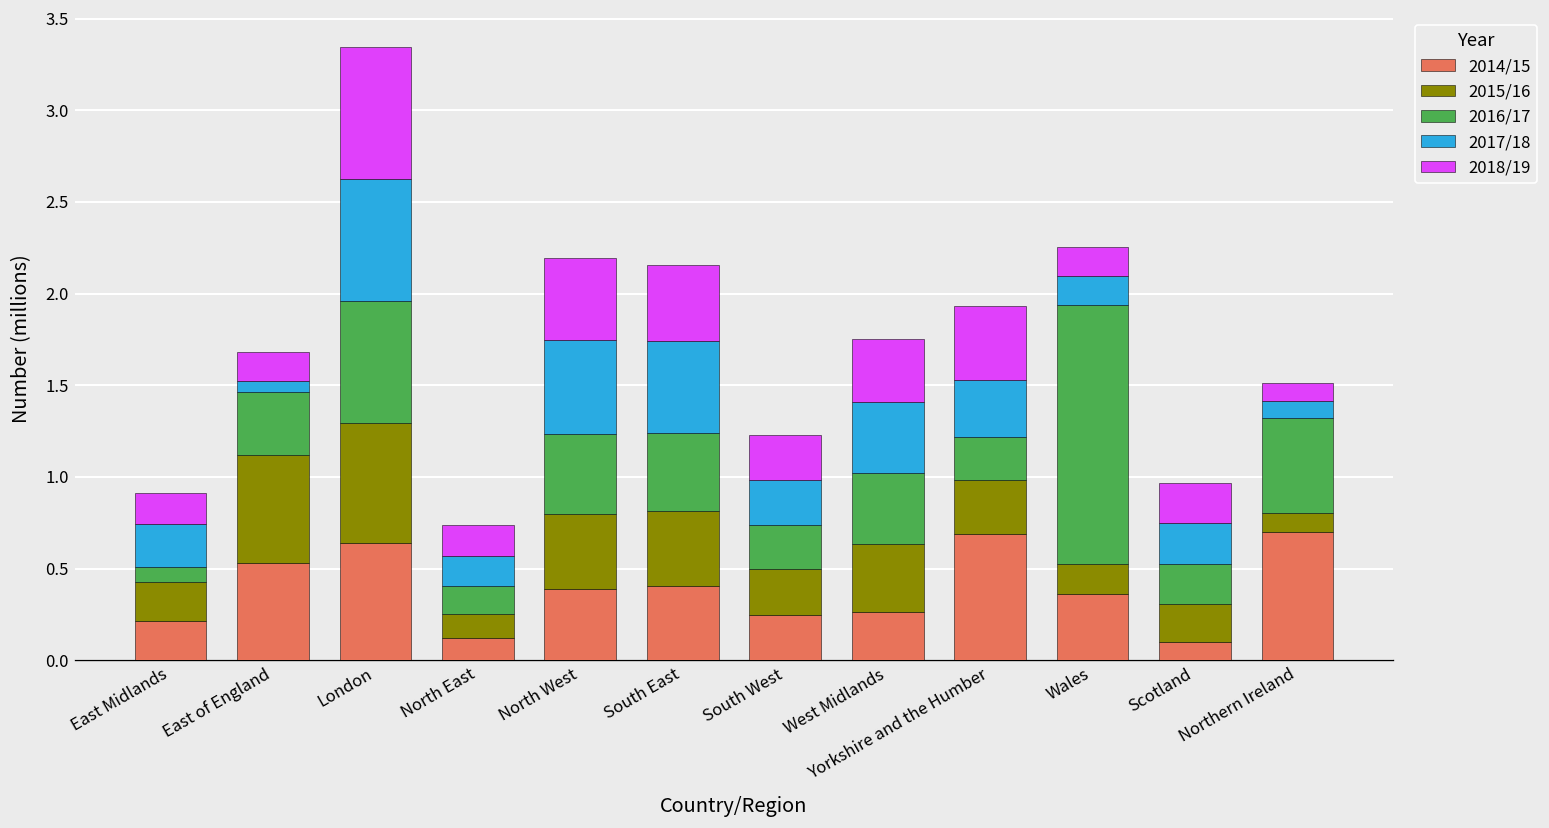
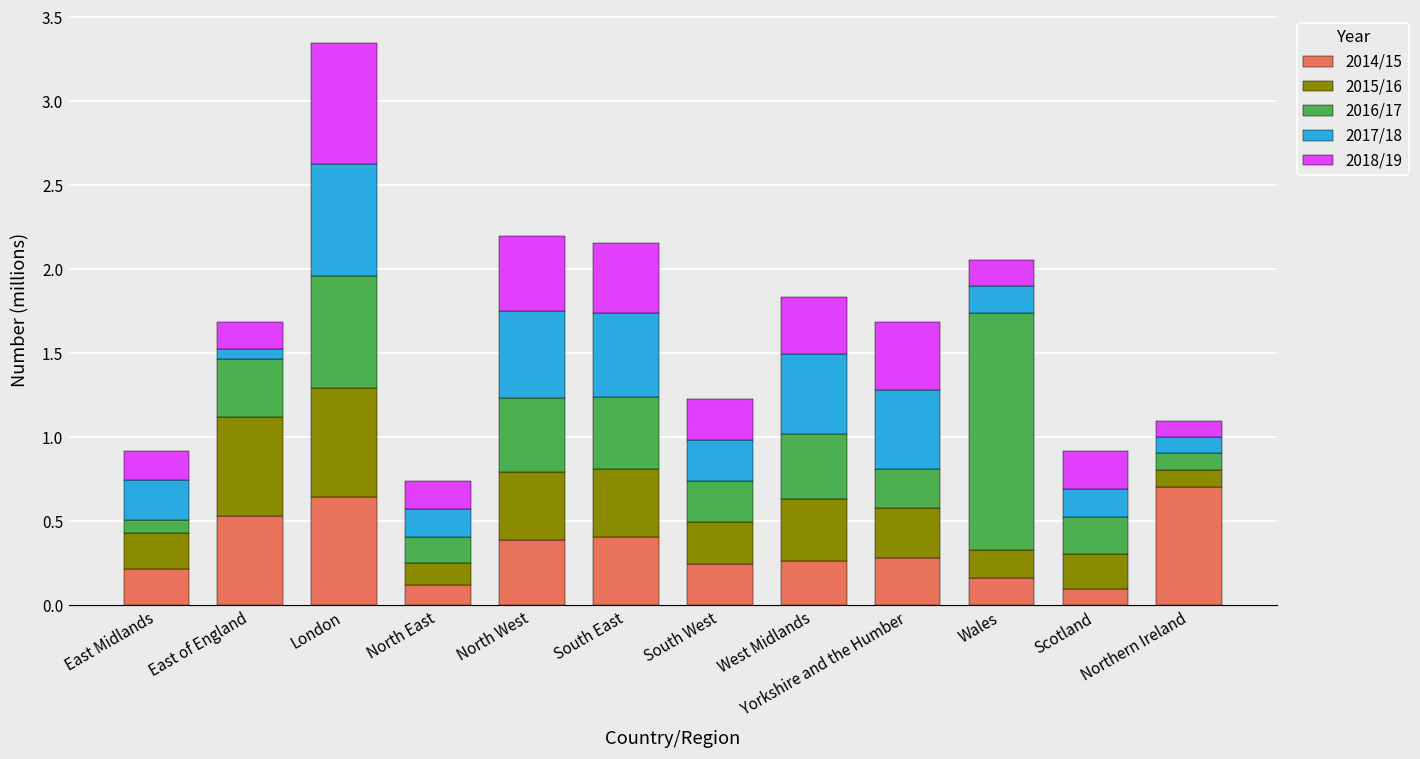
  {
    "2014/15": {
      "East Midlands": 0.21,
      "East of England": 0.53,
      "London": 0.64,
      "North East": 0.12,
      "North West": 0.39,
      "South East": 0.40,
      "South West": 0.25,
      "West Midlands": 0.26,
-     "Yorkshire and the Humber": 0.69,
-     "Wales": 0.36,
+     "Yorkshire and the Humber": 0.28,
+     "Wales": 0.16,
      "Scotland": 0.10,
      "Northern Ireland": 0.70
    },
    "2015/16": {
      "East Midlands": 0.22,
      "East of England": 0.59,
      "London": 0.65,
      "North East": 0.13,
      "North West": 0.41,
      "South East": 0.41,
      "South West": 0.25,
      "West Midlands": 0.37,
      "Yorkshire and the Humber": 0.30,
      "Wales": 0.17,
      "Scotland": 0.21,
      "Northern Ireland": 0.10
    },
    "2016/17": {
      "East Midlands": 0.08,
      "East of England": 0.34,
      "London": 0.66,
      "North East": 0.15,
      "North West": 0.44,
      "South East": 0.42,
      "South West": 0.24,
      "West Midlands": 0.39,
      "Yorkshire and the Humber": 0.23,
      "Wales": 1.41,
      "Scotland": 0.22,
-     "Northern Ireland": 0.52
+     "Northern Ireland": 0.10
    },
    "2017/18": {
      "East Midlands": 0.24,
      "East of England": 0.06,
      "London": 0.67,
      "North East": 0.16,
      "North West": 0.52,
      "South East": 0.50,
      "South West": 0.24,
-     "West Midlands": 0.39,
-     "Yorkshire and the Humber": 0.31,
+     "West Midlands": 0.48,
+     "Yorkshire and the Humber": 0.47,
      "Wales": 0.16,
-     "Scotland": 0.22,
+     "Scotland": 0.17,
      "Northern Ireland": 0.09
    },
    "2018/19": {
      "East Midlands": 0.17,
      "East of England": 0.16,
      "London": 0.72,
      "North East": 0.17,
      "North West": 0.45,
      "South East": 0.42,
      "South West": 0.25,
      "West Midlands": 0.34,
      "Yorkshire and the Humber": 0.41,
      "Wales": 0.16,
      "Scotland": 0.22,
      "Northern Ireland": 0.10
    }
  }
